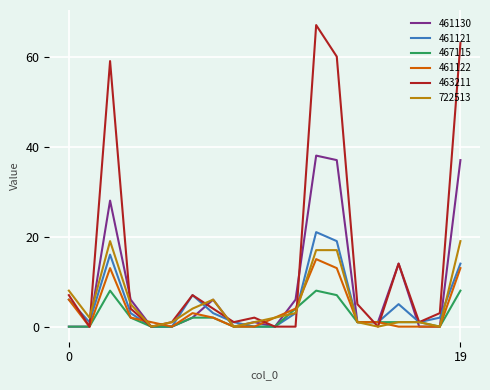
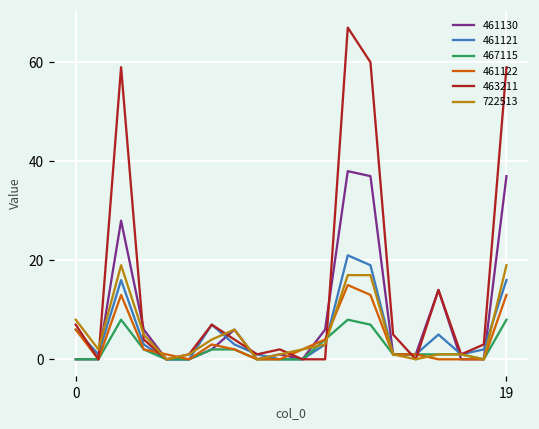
  {
    "461130": {
      "19": 37
    },
    "461121": {
-     "19": 14
+     "19": 16
    },
    "467115": {
      "19": 8
    },
    "463211": {
      "0": 7,
-     "19": 63
+     "19": 59
    }
  }
